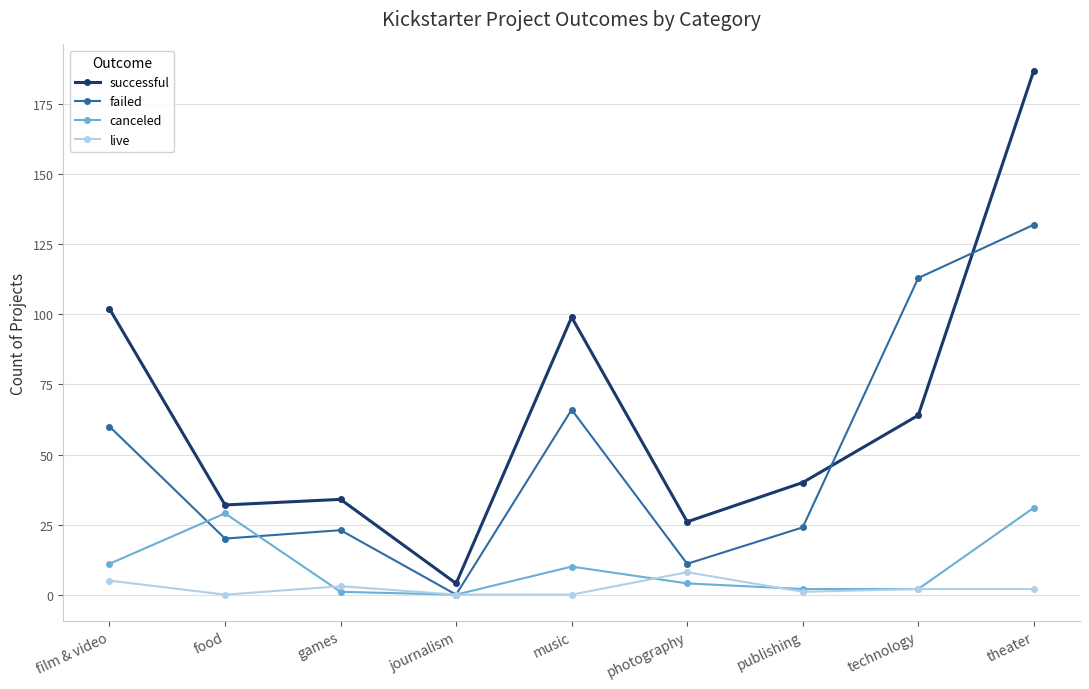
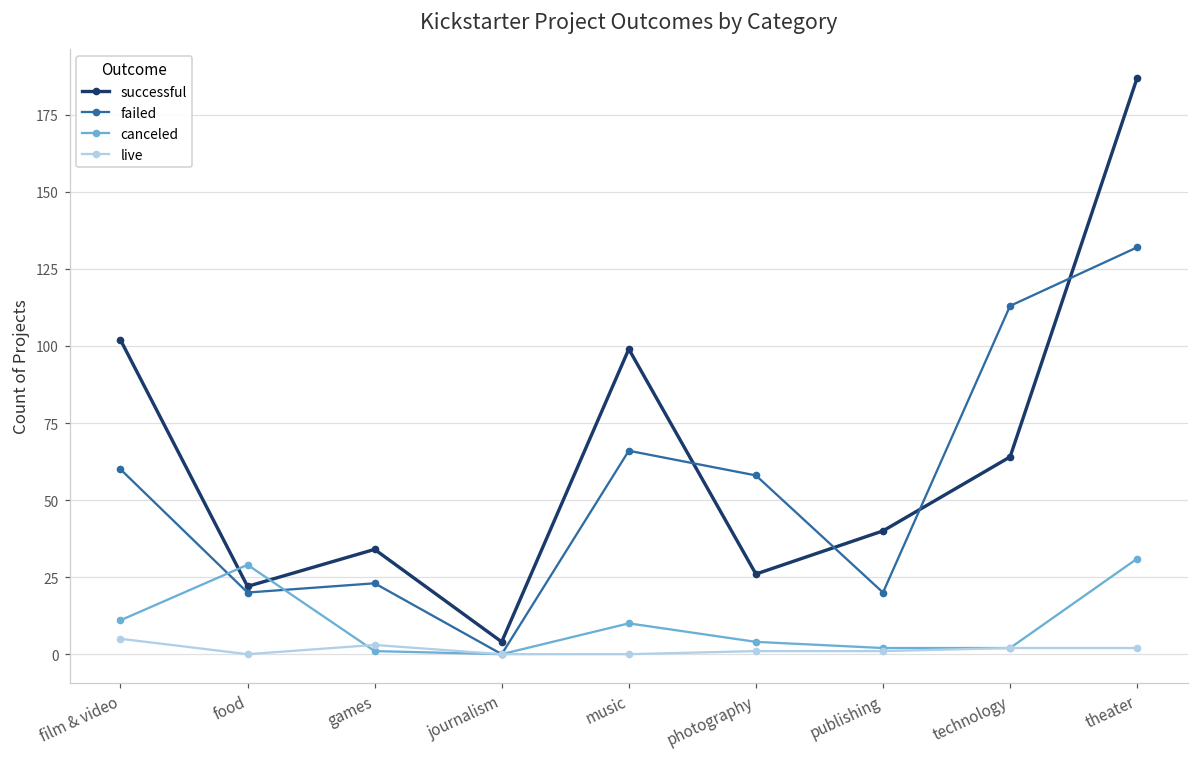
  {
    "successful": {
      "film & video": 102,
-     "food": 32,
+     "food": 22,
      "games": 34,
      "journalism": 4,
      "music": 99,
      "photography": 26,
      "publishing": 40,
      "technology": 64,
      "theater": 187
    },
    "failed": {
      "film & video": 60,
      "food": 20,
      "games": 23,
      "music": 66,
-     "photography": 11,
-     "publishing": 24,
+     "photography": 58,
+     "publishing": 20,
      "technology": 113,
      "theater": 132
    },
    "canceled": {
      "film & video": 11,
      "food": 29,
      "games": 1,
      "music": 10,
      "photography": 4,
      "publishing": 2,
      "theater": 31
    },
    "live": {
      "film & video": 5,
      "food": 0,
      "games": 3,
      "music": 0,
-     "photography": 8,
+     "photography": 1,
      "publishing": 1,
      "theater": 2
    }
  }
